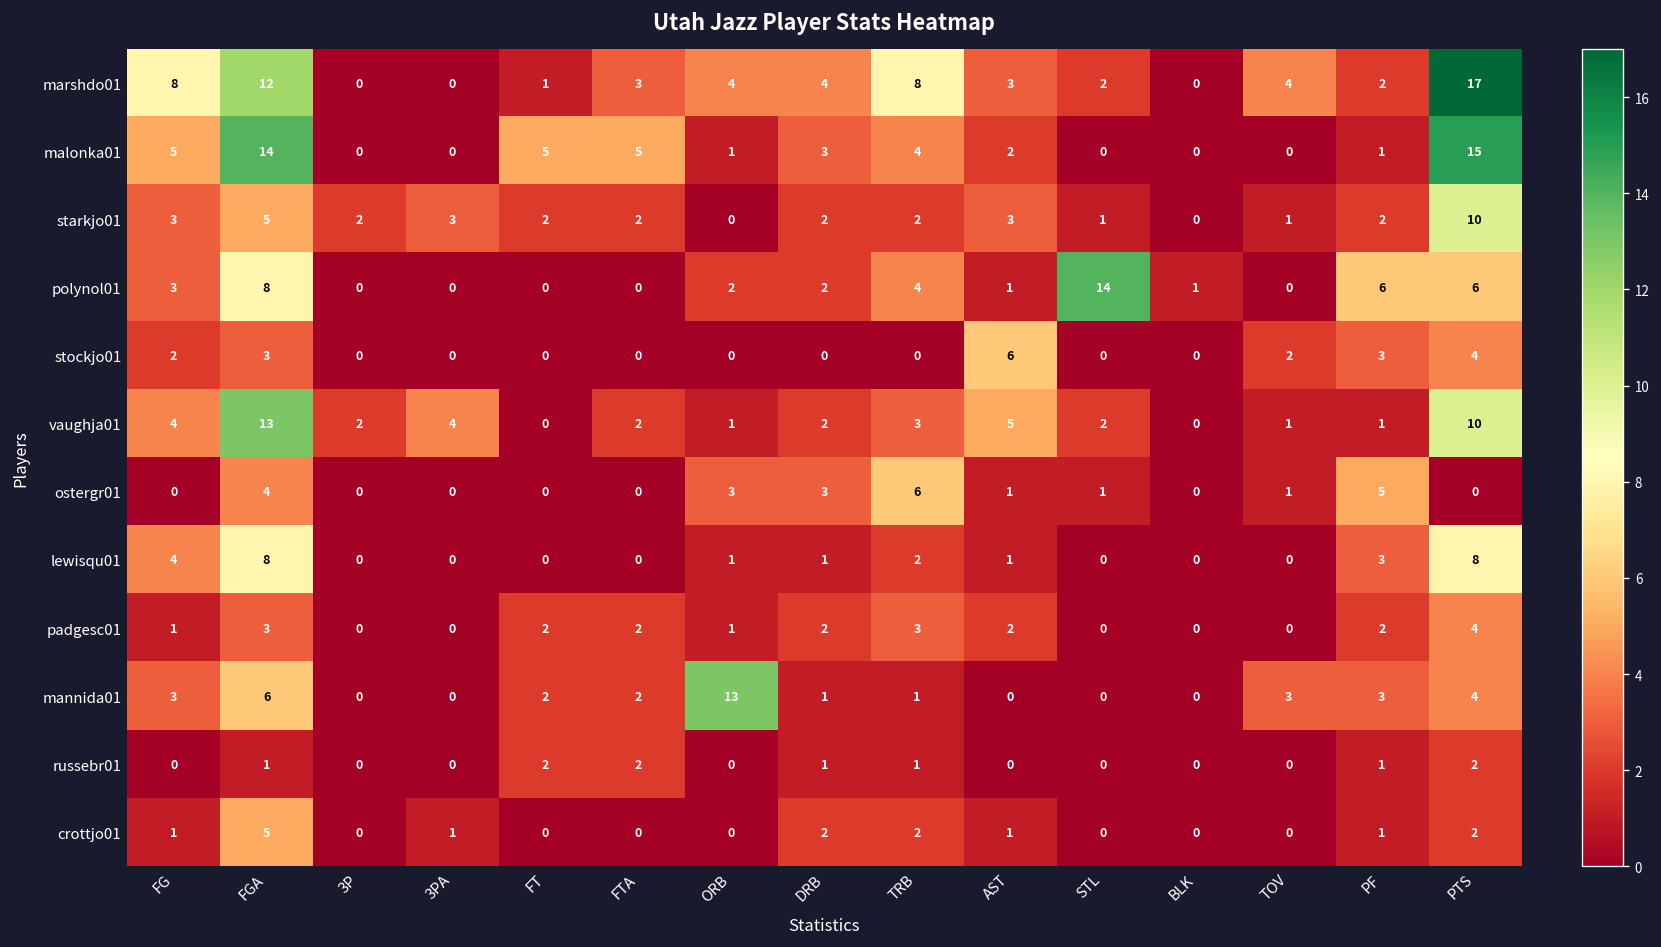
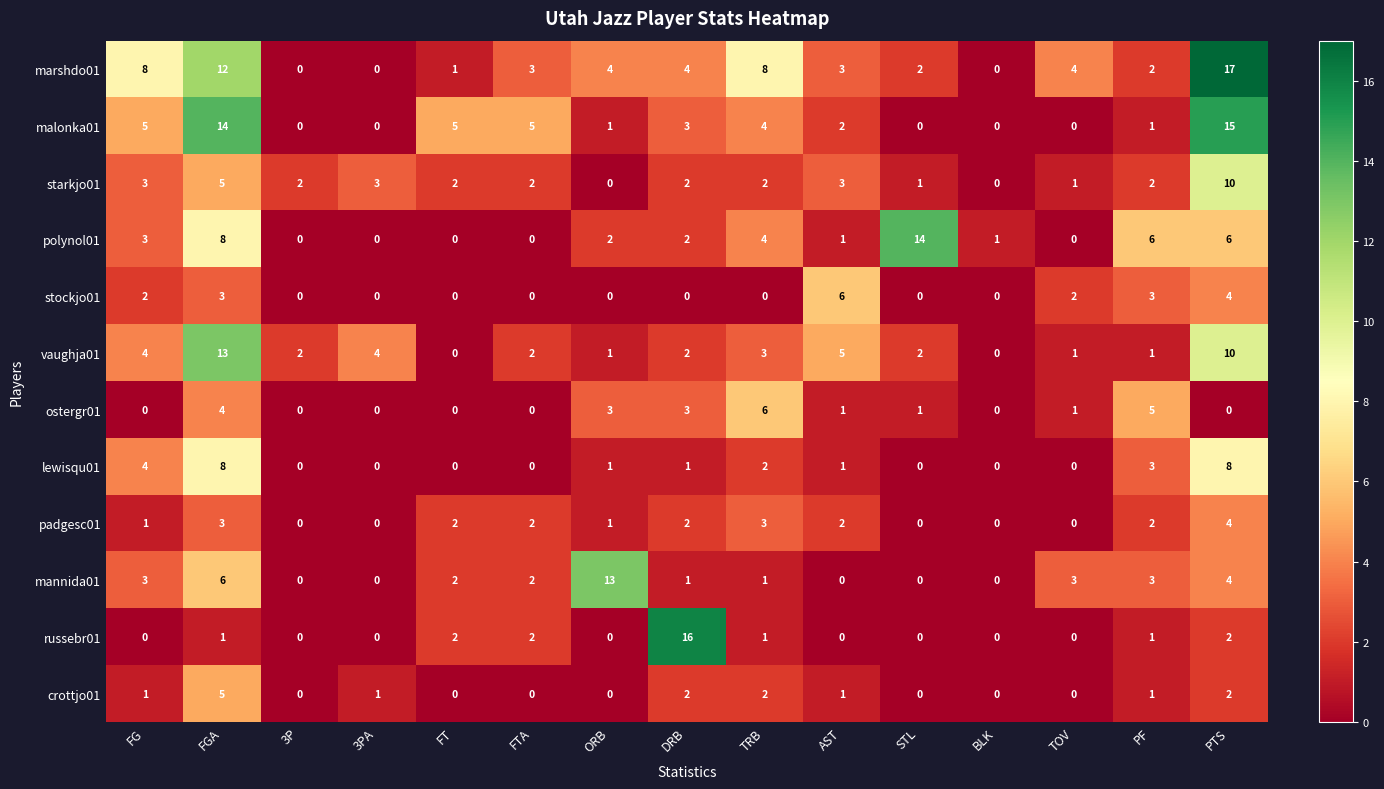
  {
    "marshdo01": {
      "FG": 8,
      "FGA": 12,
      "3P": 0,
      "3PA": 0,
      "FT": 1,
      "FTA": 3,
      "ORB": 4,
      "DRB": 4,
      "TRB": 8,
      "AST": 3,
      "STL": 2,
      "BLK": 0,
      "TOV": 4,
      "PF": 2,
      "PTS": 17
    },
    "malonka01": {
      "FG": 5,
      "FGA": 14,
      "3P": 0,
      "3PA": 0,
      "FT": 5,
      "FTA": 5,
      "ORB": 1,
      "DRB": 3,
      "TRB": 4,
      "AST": 2,
      "STL": 0,
      "BLK": 0,
      "TOV": 0,
      "PF": 1,
      "PTS": 15
    },
    "starkjo01": {
      "FG": 3,
      "FGA": 5,
      "3P": 2,
      "3PA": 3,
      "FT": 2,
      "FTA": 2,
      "ORB": 0,
      "DRB": 2,
      "TRB": 2,
      "AST": 3,
      "STL": 1,
      "BLK": 0,
      "TOV": 1,
      "PF": 2,
      "PTS": 10
    },
    "polynol01": {
      "FG": 3,
      "FGA": 8,
      "3P": 0,
      "3PA": 0,
      "FT": 0,
      "FTA": 0,
      "ORB": 2,
      "DRB": 2,
      "TRB": 4,
      "AST": 1,
      "STL": 14,
      "BLK": 1,
      "TOV": 0,
      "PF": 6,
      "PTS": 6
    },
    "stockjo01": {
      "FG": 2,
      "FGA": 3,
      "3P": 0,
      "3PA": 0,
      "FT": 0,
      "FTA": 0,
      "ORB": 0,
      "DRB": 0,
      "TRB": 0,
      "AST": 6,
      "STL": 0,
      "BLK": 0,
      "TOV": 2,
      "PF": 3,
      "PTS": 4
    },
    "vaughja01": {
      "FG": 4,
      "FGA": 13,
      "3P": 2,
      "3PA": 4,
      "FT": 0,
      "FTA": 2,
      "ORB": 1,
      "DRB": 2,
      "TRB": 3,
      "AST": 5,
      "STL": 2,
      "BLK": 0,
      "TOV": 1,
      "PF": 1,
      "PTS": 10
    },
    "ostergr01": {
      "FG": 0,
      "FGA": 4,
      "3P": 0,
      "3PA": 0,
      "FT": 0,
      "FTA": 0,
      "ORB": 3,
      "DRB": 3,
      "TRB": 6,
      "AST": 1,
      "STL": 1,
      "BLK": 0,
      "TOV": 1,
      "PF": 5,
      "PTS": 0
    },
    "lewisqu01": {
      "FG": 4,
      "FGA": 8,
      "3P": 0,
      "3PA": 0,
      "FT": 0,
      "FTA": 0,
      "ORB": 1,
      "DRB": 1,
      "TRB": 2,
      "AST": 1,
      "STL": 0,
      "BLK": 0,
      "TOV": 0,
      "PF": 3,
      "PTS": 8
    },
    "padgesc01": {
      "FG": 1,
      "FGA": 3,
      "3P": 0,
      "3PA": 0,
      "FT": 2,
      "FTA": 2,
      "ORB": 1,
      "DRB": 2,
      "TRB": 3,
      "AST": 2,
      "STL": 0,
      "BLK": 0,
      "TOV": 0,
      "PF": 2,
      "PTS": 4
    },
    "mannida01": {
      "FG": 3,
      "FGA": 6,
      "3P": 0,
      "3PA": 0,
      "FT": 2,
      "FTA": 2,
      "ORB": 13,
      "DRB": 1,
      "TRB": 1,
      "AST": 0,
      "STL": 0,
      "BLK": 0,
      "TOV": 3,
      "PF": 3,
      "PTS": 4
    },
    "russebr01": {
      "FG": 0,
      "FGA": 1,
      "3P": 0,
      "3PA": 0,
      "FT": 2,
      "FTA": 2,
      "ORB": 0,
-     "DRB": 1,
+     "DRB": 16,
      "TRB": 1,
      "AST": 0,
      "STL": 0,
      "BLK": 0,
      "TOV": 0,
      "PF": 1,
      "PTS": 2
    },
    "crottjo01": {
      "FG": 1,
      "FGA": 5,
      "3P": 0,
      "3PA": 1,
      "FT": 0,
      "FTA": 0,
      "ORB": 0,
      "DRB": 2,
      "TRB": 2,
      "AST": 1,
      "STL": 0,
      "BLK": 0,
      "TOV": 0,
      "PF": 1,
      "PTS": 2
    }
  }
